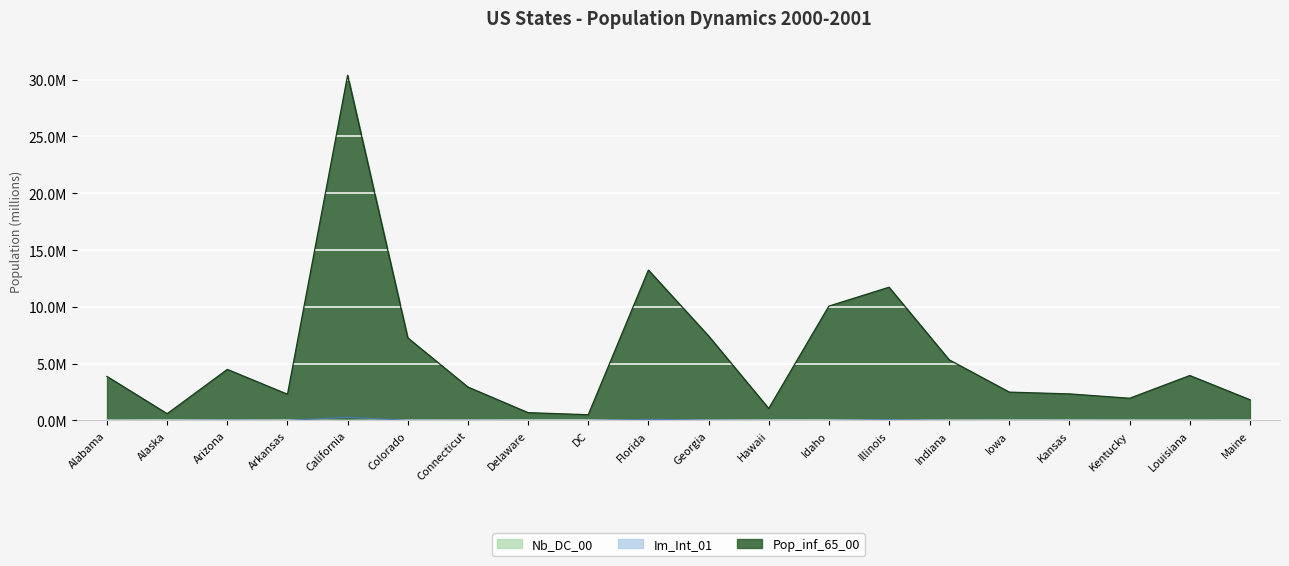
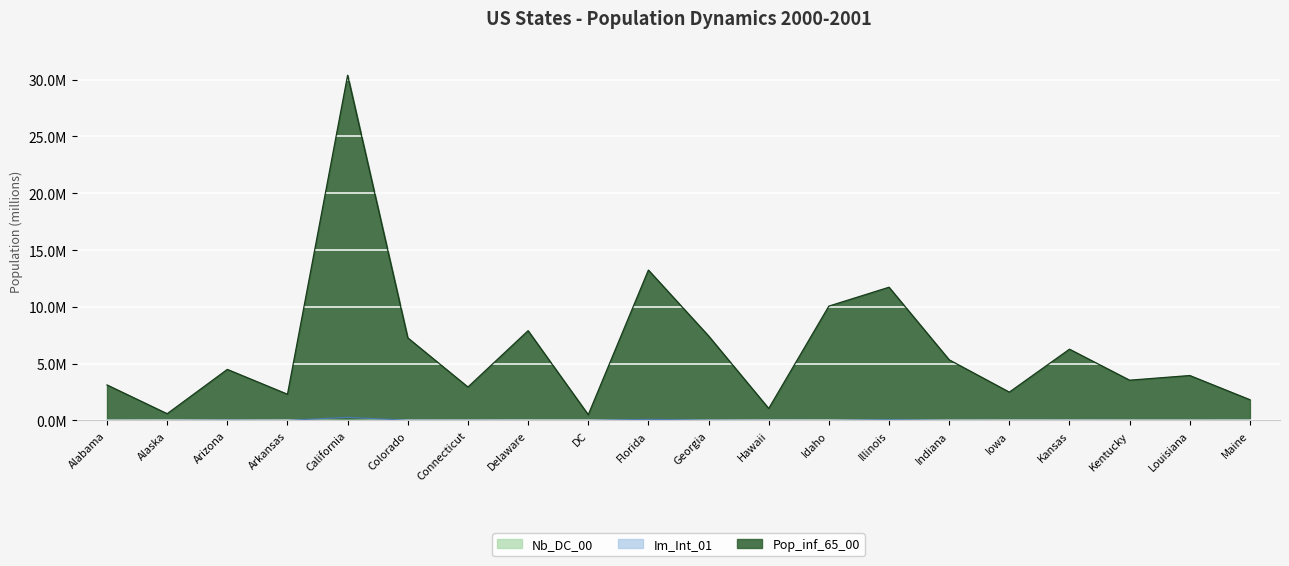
  {
    "Pop_inf_65_00": {
-     "Alabama": 3900000,
+     "Alabama": 3100000,
      "Alaska": 600000,
      "Arizona": 4500000,
      "Arkansas": 2300000,
      "California": 30400000,
      "Colorado": 7300000,
      "Connecticut": 2900000,
-     "Delaware": 700000,
+     "Delaware": 7900000,
      "DC": 500000,
      "Florida": 13200000,
      "Georgia": 7400000,
      "Hawaii": 1100000,
      "Idaho": 10100000,
      "Illinois": 11700000,
      "Indiana": 5300000,
      "Iowa": 2500000,
-     "Kansas": 2300000,
-     "Kentucky": 2000000,
+     "Kansas": 6300000,
+     "Kentucky": 3500000,
      "Louisiana": 4000000,
      "Maine": 1800000
    }
  }
